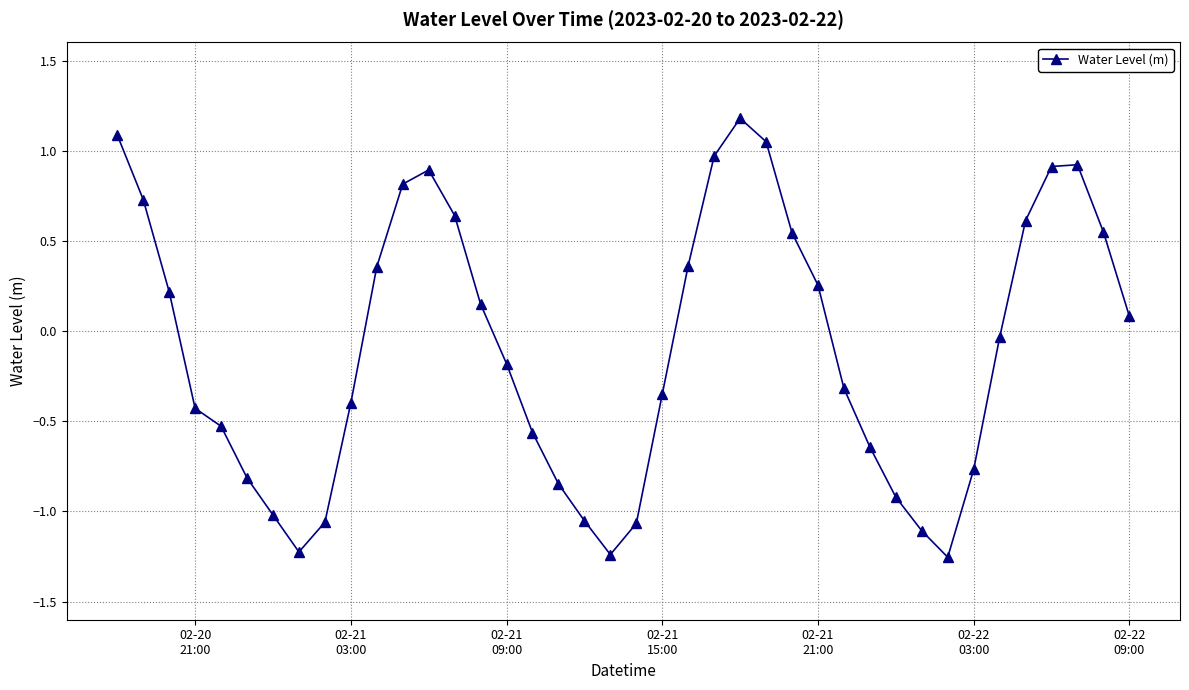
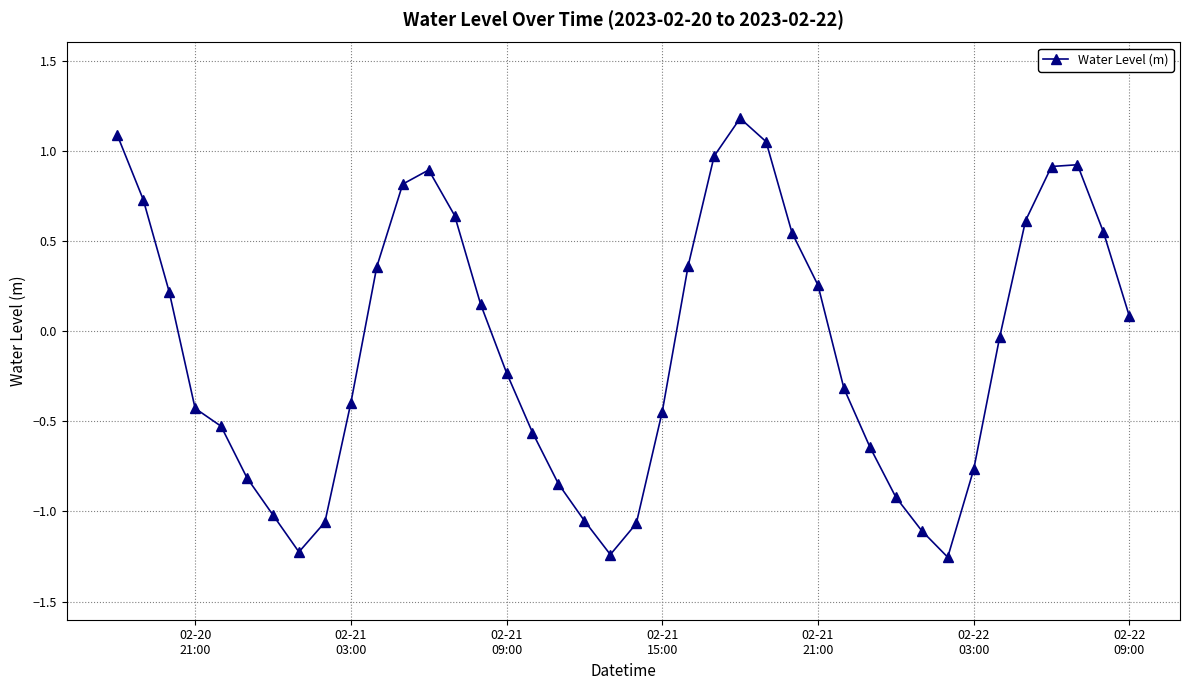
  {
    "02-20 21:00": -0.43,
    "02-21 03:00": -0.40,
-   "02-21 09:00": -0.18,
-   "02-21 15:00": -0.35,
+   "02-21 09:00": -0.23,
+   "02-21 15:00": -0.45,
    "02-21 21:00": 0.25,
    "02-22 03:00": -0.77,
    "02-22 09:00": 0.08
  }
